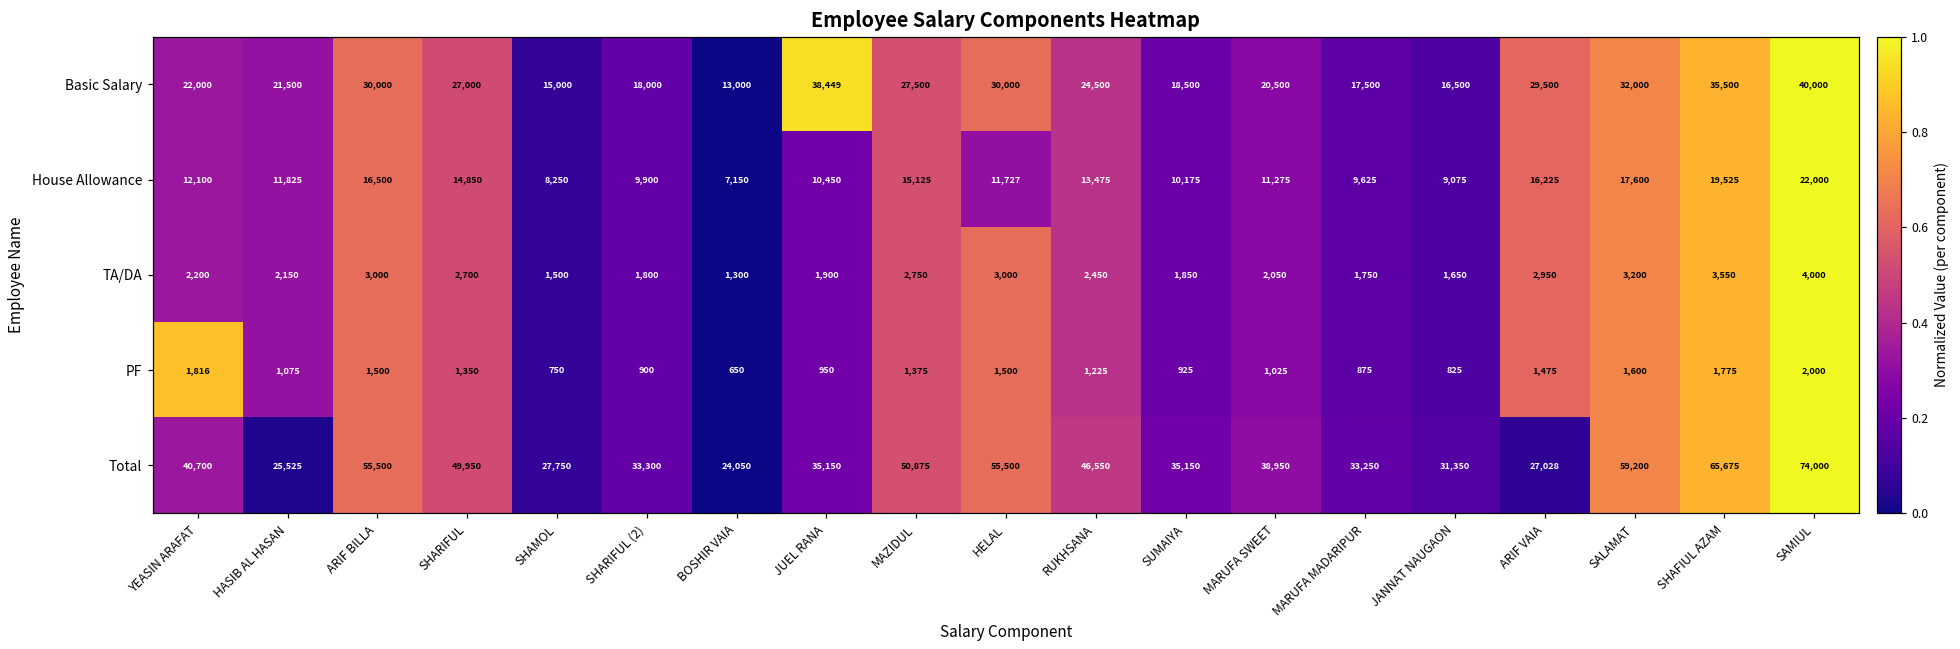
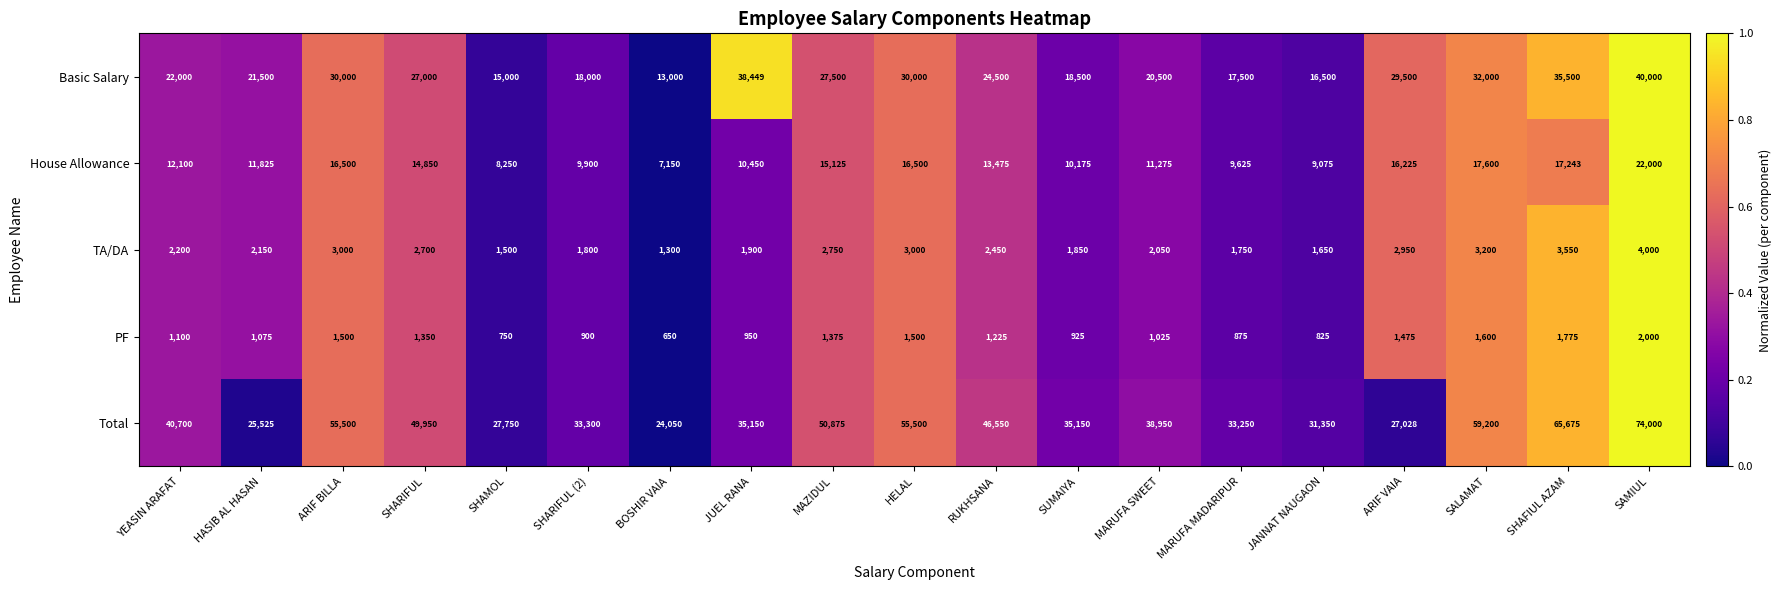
  {
    "Basic Salary": {
      "YEASIN ARAFAT": "22,000",
      "HASIB AL HASAN": "21,500",
      "ARIF BILLA": "30,000",
      "SHARIFUL": "27,000",
      "SHAMOL": "15,000",
      "SHARIFUL (2)": "18,000",
      "BOSHIR VAIA": "13,000",
      "JUEL RANA": "38,449",
      "MAZIDUL": "27,500",
      "HELAL": "30,000",
      "RUKHSANA": "24,500",
      "SUMAIYA": "18,500",
      "MARUFA SWEET": "20,500",
      "MARUFA MADARIPUR": "17,500",
      "JANNAT NAUGAON": "16,500",
      "ARIF VAIA": "29,500",
      "SALAMAT": "32,000",
      "SHAFIUL AZAM": "35,500",
      "SAMIUL": "40,000"
    },
    "House Allowance": {
      "YEASIN ARAFAT": "12,100",
      "HASIB AL HASAN": "11,825",
      "ARIF BILLA": "16,500",
      "SHARIFUL": "14,850",
      "SHAMOL": "8,250",
      "SHARIFUL (2)": "9,900",
      "BOSHIR VAIA": "7,150",
      "JUEL RANA": "10,450",
      "MAZIDUL": "15,125",
-     "HELAL": "11,727",
+     "HELAL": "16,500",
      "RUKHSANA": "13,475",
      "SUMAIYA": "10,175",
      "MARUFA SWEET": "11,275",
      "MARUFA MADARIPUR": "9,625",
      "JANNAT NAUGAON": "9,075",
      "ARIF VAIA": "16,225",
      "SALAMAT": "17,600",
-     "SHAFIUL AZAM": "19,525",
+     "SHAFIUL AZAM": "17,243",
      "SAMIUL": "22,000"
    },
    "TA/DA": {
      "YEASIN ARAFAT": "2,200",
      "HASIB AL HASAN": "2,150",
      "ARIF BILLA": "3,000",
      "SHARIFUL": "2,700",
      "SHAMOL": "1,500",
      "SHARIFUL (2)": "1,800",
      "BOSHIR VAIA": "1,300",
      "JUEL RANA": "1,900",
      "MAZIDUL": "2,750",
      "HELAL": "3,000",
      "RUKHSANA": "2,450",
      "SUMAIYA": "1,850",
      "MARUFA SWEET": "2,050",
      "MARUFA MADARIPUR": "1,750",
      "JANNAT NAUGAON": "1,650",
      "ARIF VAIA": "2,950",
      "SALAMAT": "3,200",
      "SHAFIUL AZAM": "3,550",
      "SAMIUL": "4,000"
    },
    "PF": {
-     "YEASIN ARAFAT": "1,816",
+     "YEASIN ARAFAT": "1,100",
      "HASIB AL HASAN": "1,075",
      "ARIF BILLA": "1,500",
      "SHARIFUL": "1,350",
      "SHAMOL": "750",
      "SHARIFUL (2)": "900",
      "BOSHIR VAIA": "650",
      "JUEL RANA": "950",
      "MAZIDUL": "1,375",
      "HELAL": "1,500",
      "RUKHSANA": "1,225",
      "SUMAIYA": "925",
      "MARUFA SWEET": "1,025",
      "MARUFA MADARIPUR": "875",
      "JANNAT NAUGAON": "825",
      "ARIF VAIA": "1,475",
      "SALAMAT": "1,600",
      "SHAFIUL AZAM": "1,775",
      "SAMIUL": "2,000"
    },
    "Total": {
      "YEASIN ARAFAT": "40,700",
      "HASIB AL HASAN": "25,525",
      "ARIF BILLA": "55,500",
      "SHARIFUL": "49,950",
      "SHAMOL": "27,750",
      "SHARIFUL (2)": "33,300",
      "BOSHIR VAIA": "24,050",
      "JUEL RANA": "35,150",
      "MAZIDUL": "50,875",
      "HELAL": "55,500",
      "RUKHSANA": "46,550",
      "SUMAIYA": "35,150",
      "MARUFA SWEET": "38,950",
      "MARUFA MADARIPUR": "33,250",
      "JANNAT NAUGAON": "31,350",
      "ARIF VAIA": "27,028",
      "SALAMAT": "59,200",
      "SHAFIUL AZAM": "65,675",
      "SAMIUL": "74,000"
    }
  }
